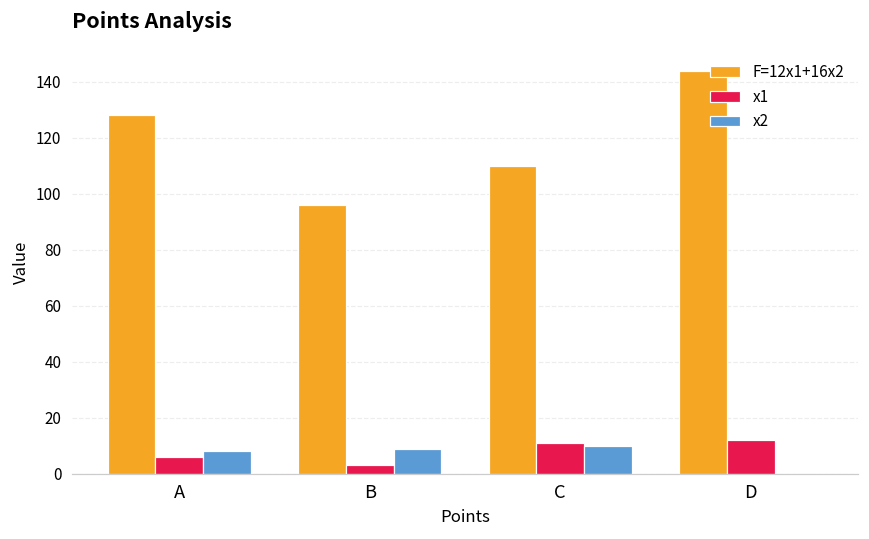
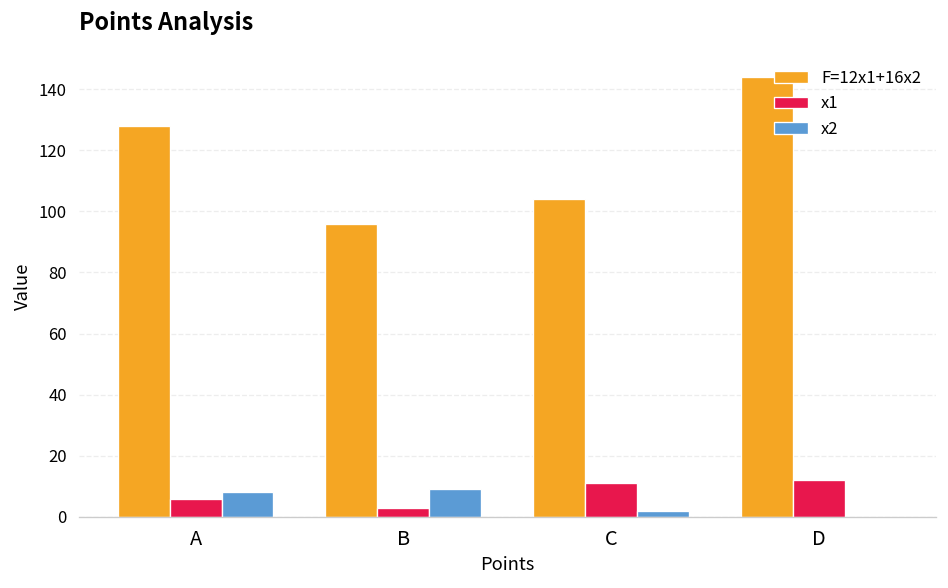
  {
    "F=12x1+16x2": {
      "A": 128,
      "B": 96,
-     "C": 110,
+     "C": 104,
      "D": 144
    },
    "x1": {
      "A": 6,
      "B": 3,
      "C": 11,
      "D": 12
    },
    "x2": {
      "A": 8,
      "B": 9,
-     "C": 10,
+     "C": 2,
      "D": 0
    }
  }
